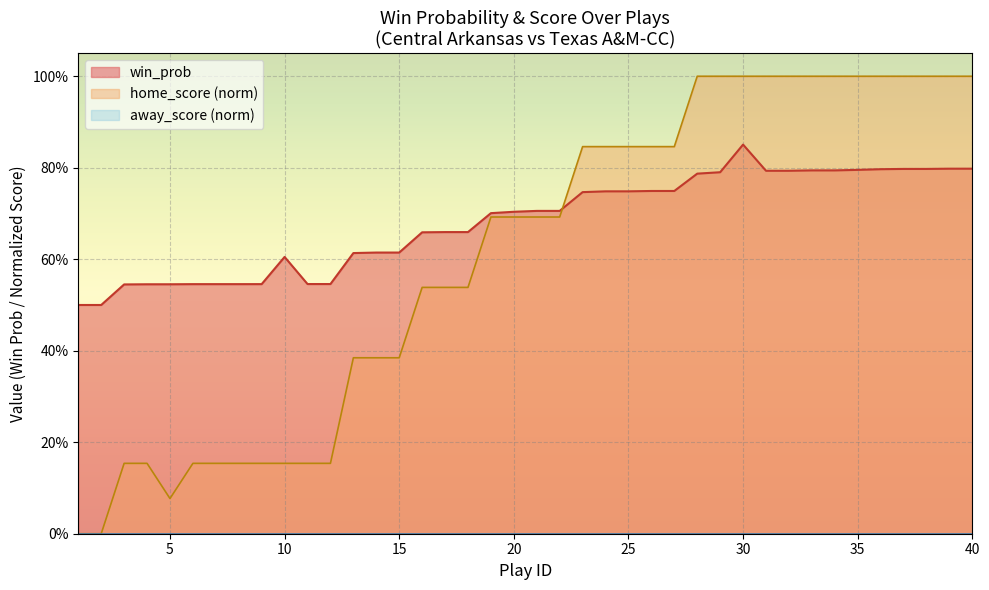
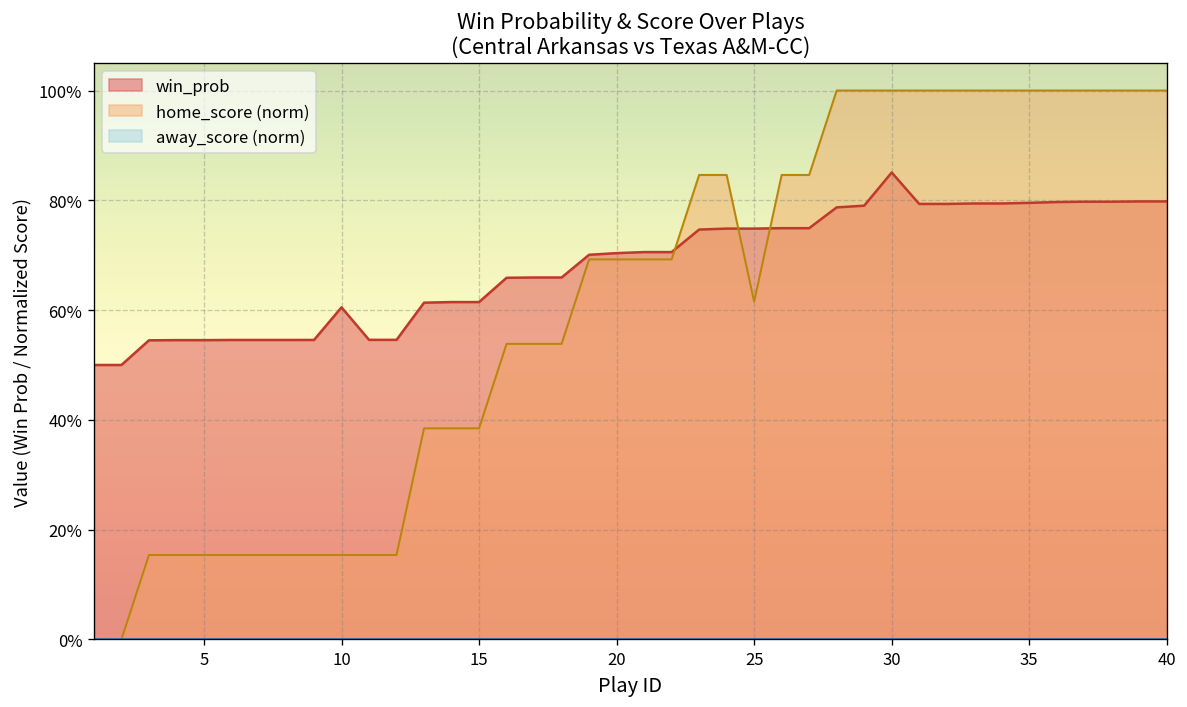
  {
    "win_prob": {
      "5": "55%",
      "10": "61%",
      "15": "61%",
      "20": "70%",
      "25": "75%",
      "30": "85%",
      "35": "80%",
      "40": "80%"
    },
    "home_score (norm)": {
-     "5": "8%",
+     "5": "15%",
      "10": "15%",
      "15": "38%",
      "20": "69%",
-     "25": "85%",
+     "25": "62%",
      "30": "100%",
      "35": "100%",
      "40": "100%"
    },
    "away_score (norm)": {
      "5": "0%",
      "10": "0%",
      "15": "0%",
      "20": "0%",
      "25": "0%",
      "30": "0%",
      "35": "0%",
      "40": "0%"
    }
  }
